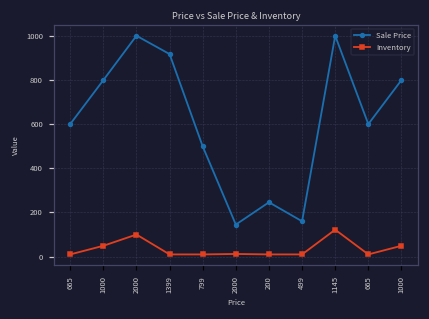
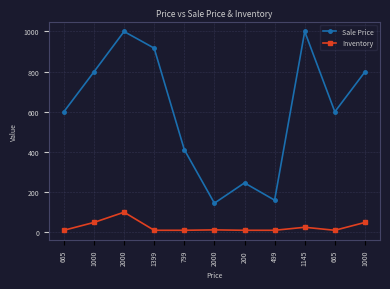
  {
    "Sale Price": {
      "1399": 920,
-     "799": 500,
+     "799": 410,
      "200": 250,
      "499": 160,
      "1145": 1000
    },
    "Inventory": {
      "1399": 10,
      "799": 10,
      "200": 10,
      "499": 10,
-     "1145": 120
+     "1145": 30
    }
  }
